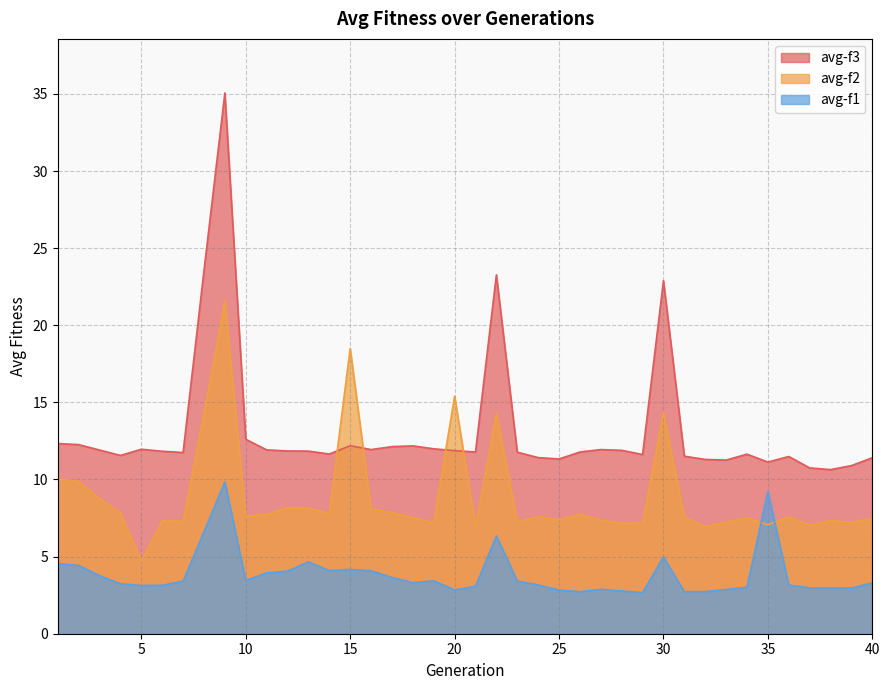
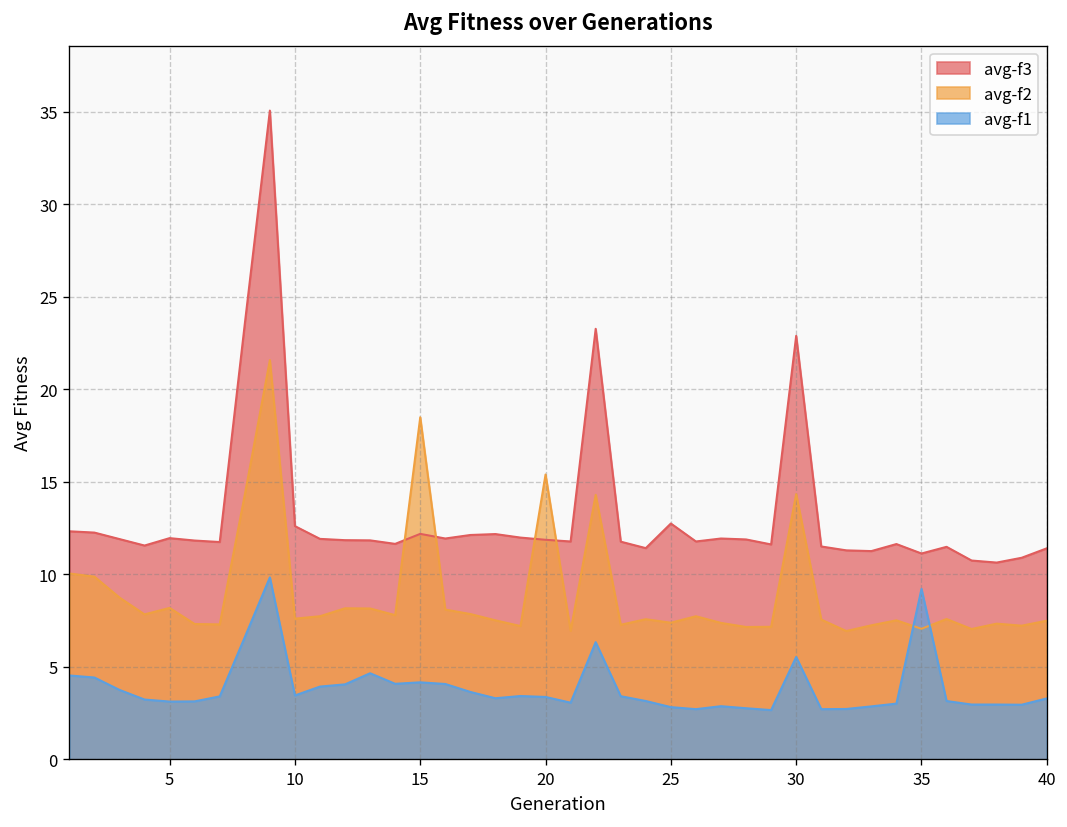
  {
    "avg-f3": {
      "5": 12.0,
      "10": 12.6,
      "15": 12.2,
      "20": 11.9,
-     "25": 11.3,
+     "25": 12.8,
      "30": 22.9,
      "35": 11.1,
      "40": 11.4
    },
    "avg-f2": {
-     "5": 4.7,
+     "5": 8.2,
      "10": 7.6,
      "15": 18.5,
      "20": 15.4,
      "25": 7.4,
      "30": 14.3,
      "35": 7.1,
      "40": 7.5
    },
    "avg-f1": {
      "5": 3.1,
      "10": 3.5,
      "15": 4.2,
-     "20": 2.8,
+     "20": 3.4,
      "25": 2.8,
-     "30": 5.0,
+     "30": 5.5,
      "35": 9.2,
      "40": 3.3
    }
  }
